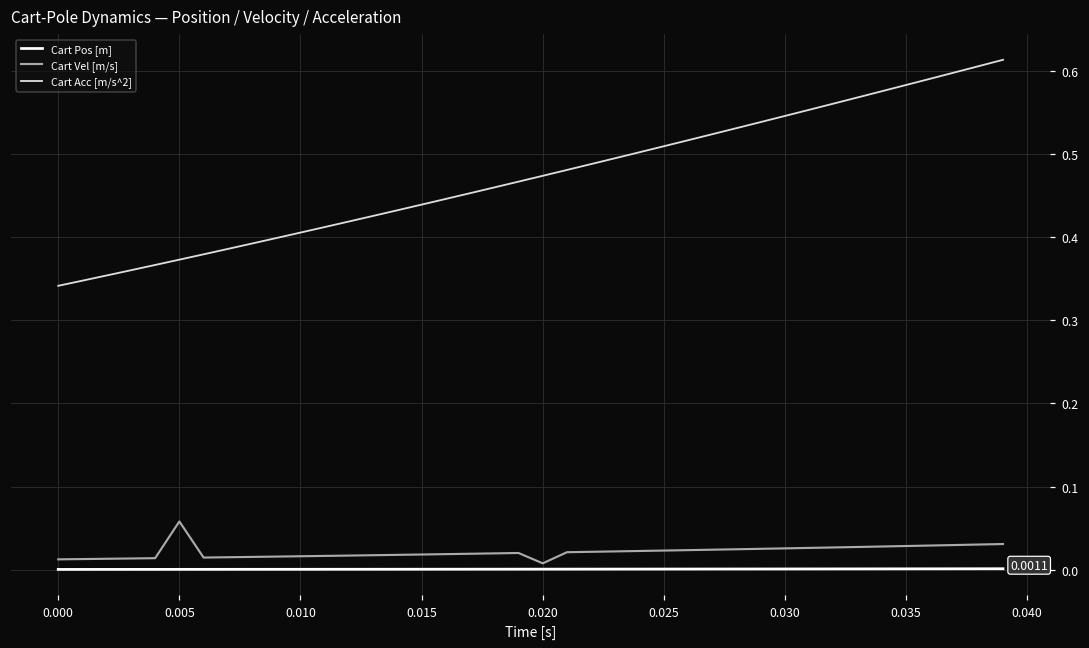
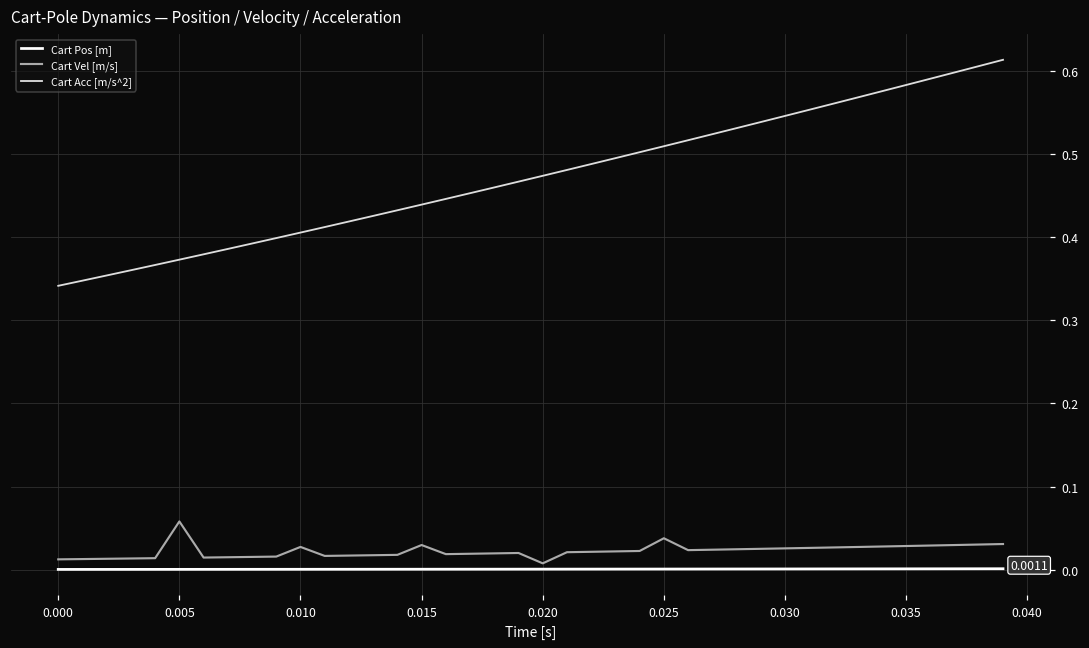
  {
    "Cart Vel [m/s]": {
      "0.000": 0.01,
      "0.005": 0.06,
-     "0.010": 0.02,
-     "0.015": 0.02,
+     "0.010": 0.03,
+     "0.015": 0.03,
      "0.020": 0.01,
-     "0.025": 0.02,
+     "0.025": 0.04,
      "0.030": 0.03,
      "0.035": 0.03
    }
  }
